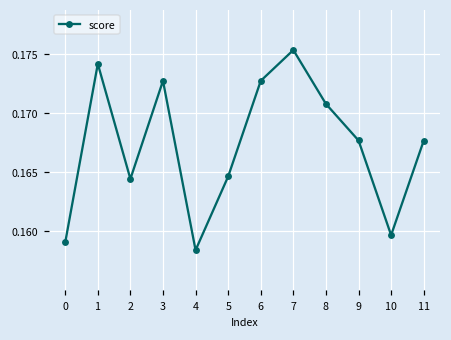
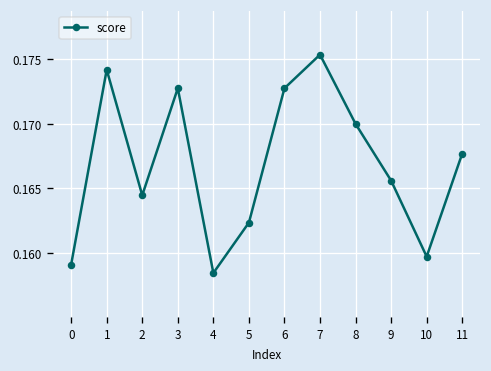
  {
    "0": 0.1591,
    "1": 0.1742,
    "2": 0.1644,
    "3": 0.1728,
    "4": 0.1584,
-   "5": 0.1647,
+   "5": 0.1623,
    "6": 0.1728,
    "7": 0.1754,
-   "8": 0.1708,
-   "9": 0.1677,
+   "8": 0.1700,
+   "9": 0.1656,
    "10": 0.1597,
    "11": 0.1677
  }
